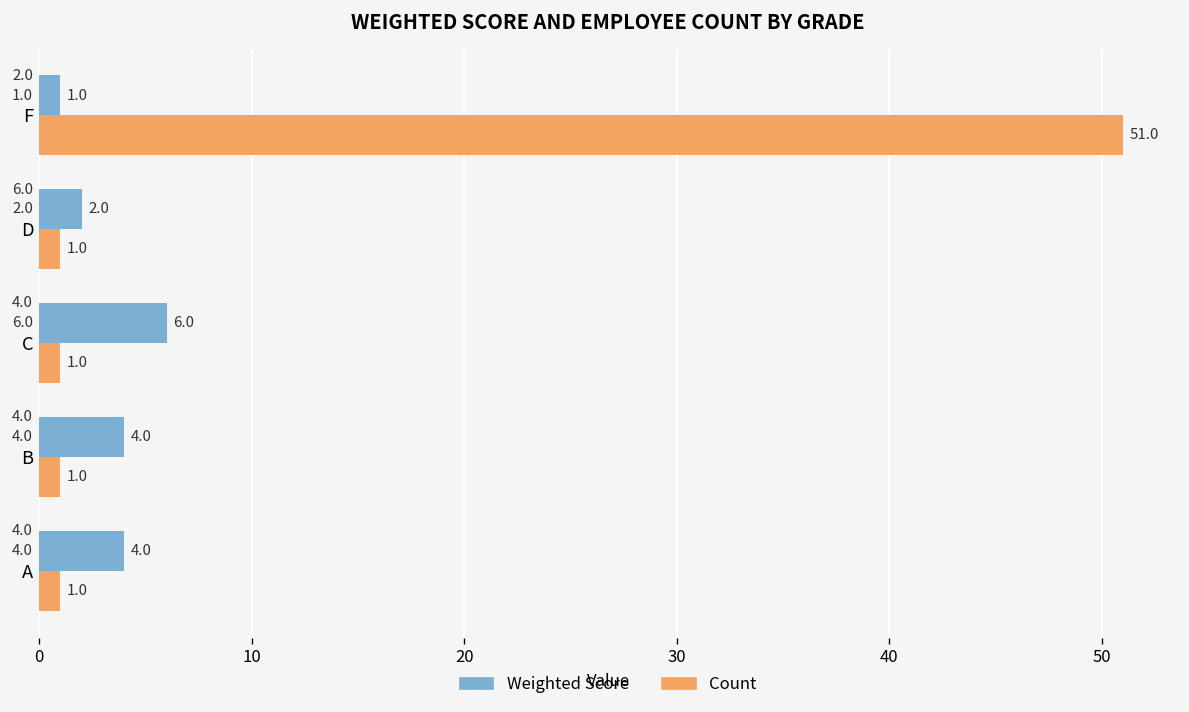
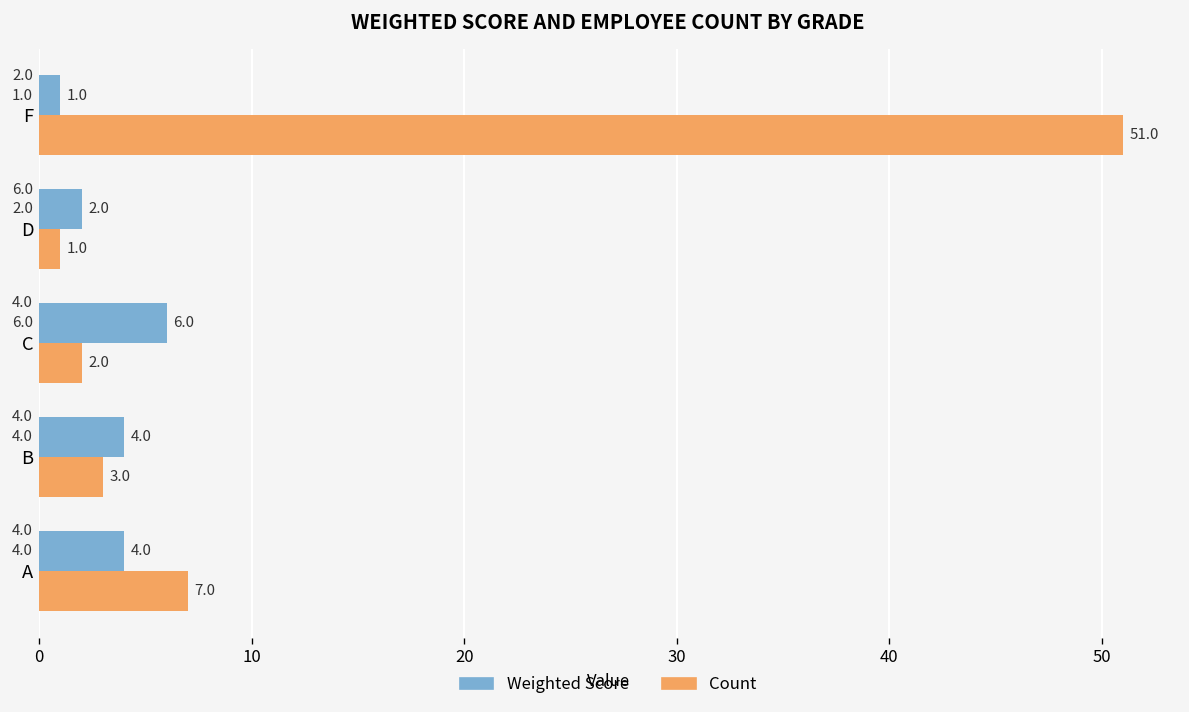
  {
    "Weighted Score": {
      "F": 1.0,
      "D": 2.0,
      "C": 6.0,
      "B": 4.0,
      "A": 4.0
    },
    "Count": {
      "F": 51.0,
      "D": 1.0,
-     "C": 1.0,
-     "B": 1.0,
-     "A": 1.0
+     "C": 2.0,
+     "B": 3.0,
+     "A": 7.0
    }
  }
